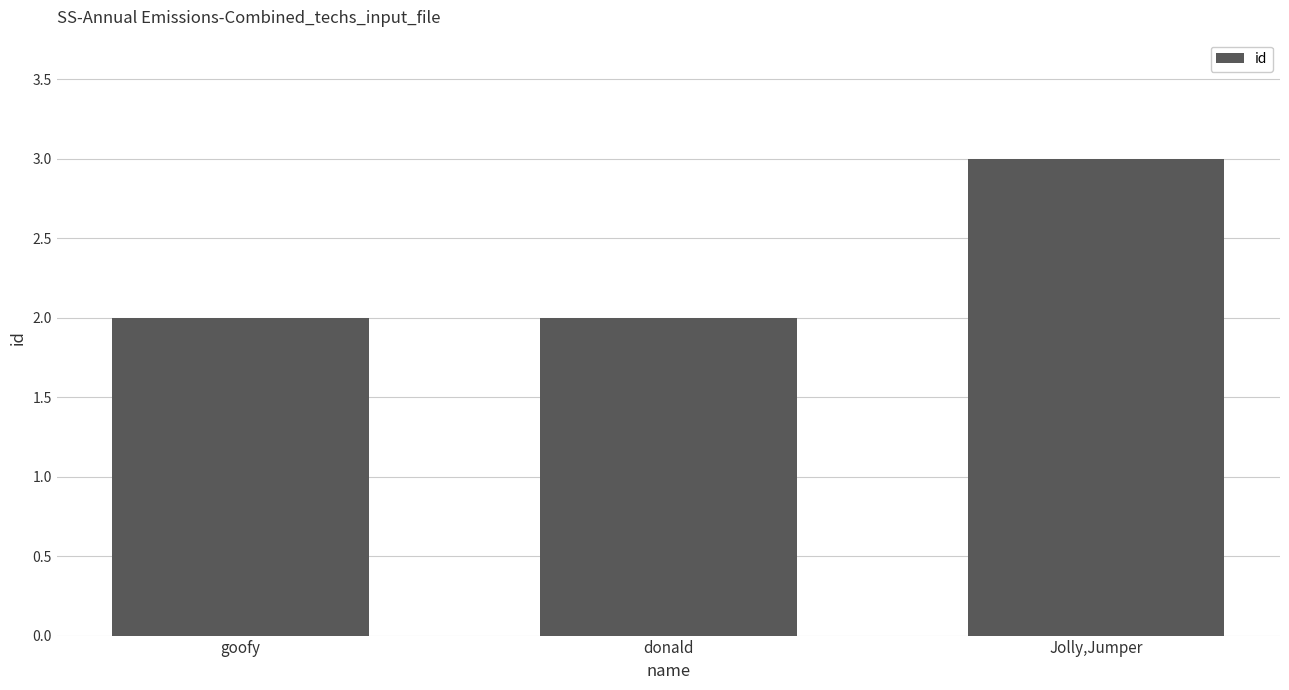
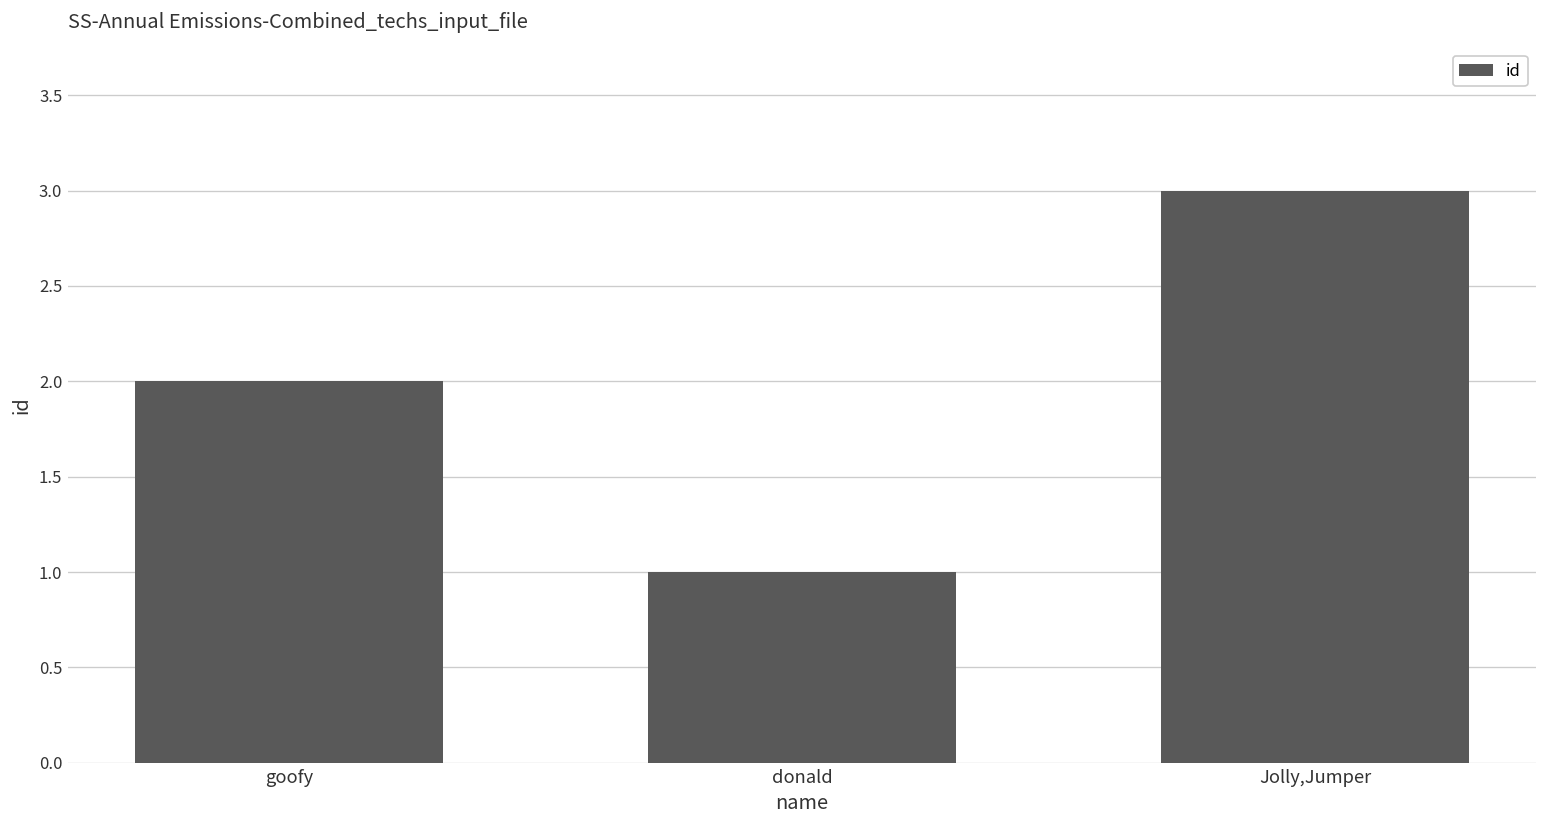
  {
    "goofy": 2,
-   "donald": 2,
+   "donald": 1,
    "Jolly,Jumper": 3
  }
